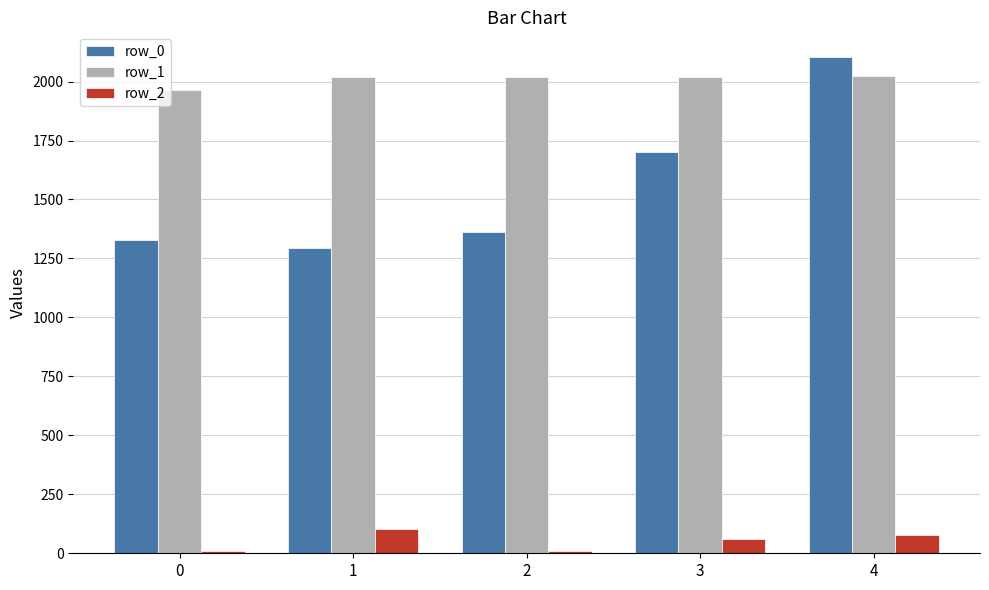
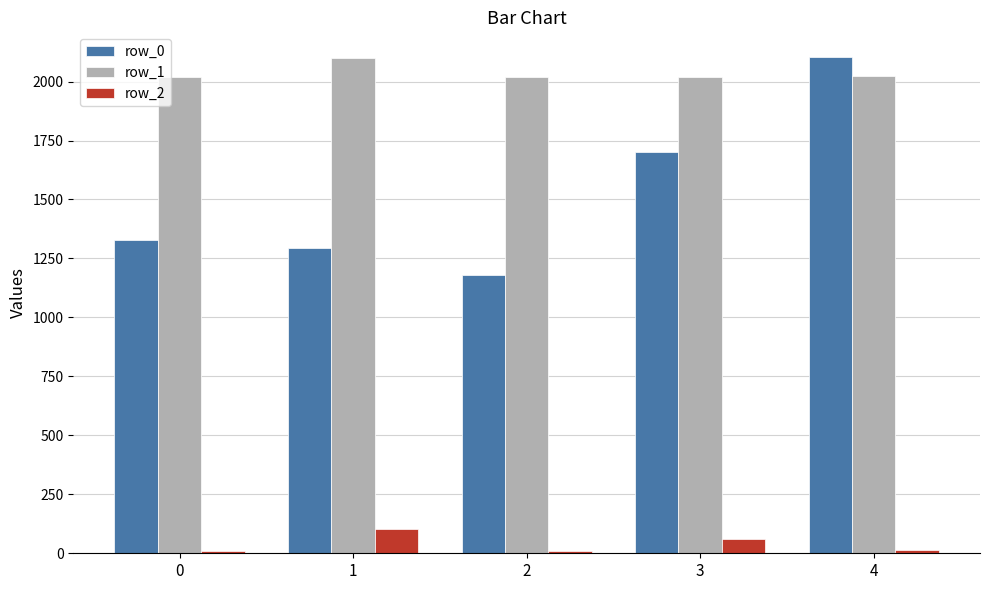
  {
    "row_0": {
      "0": 1330,
      "1": 1290,
-     "2": 1360,
+     "2": 1180,
      "3": 1700,
      "4": 2100
    },
    "row_1": {
-     "0": 1970,
-     "1": 2020,
+     "0": 2020,
+     "1": 2100,
      "2": 2020,
      "3": 2020,
      "4": 2020
    },
    "row_2": {
      "1": 100,
      "3": 60,
-     "4": 80
+     "4": 10
    }
  }
